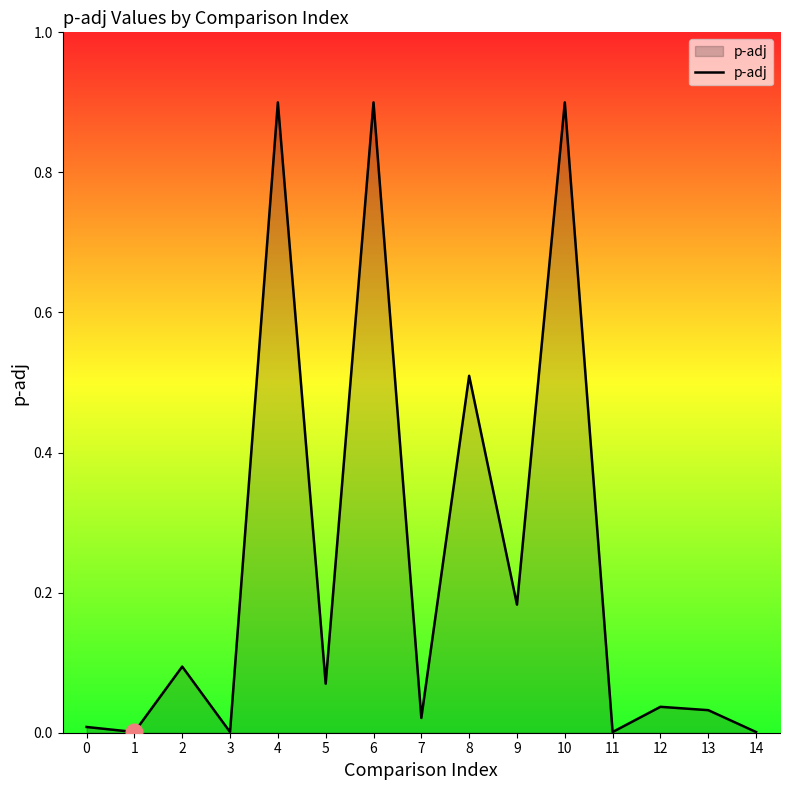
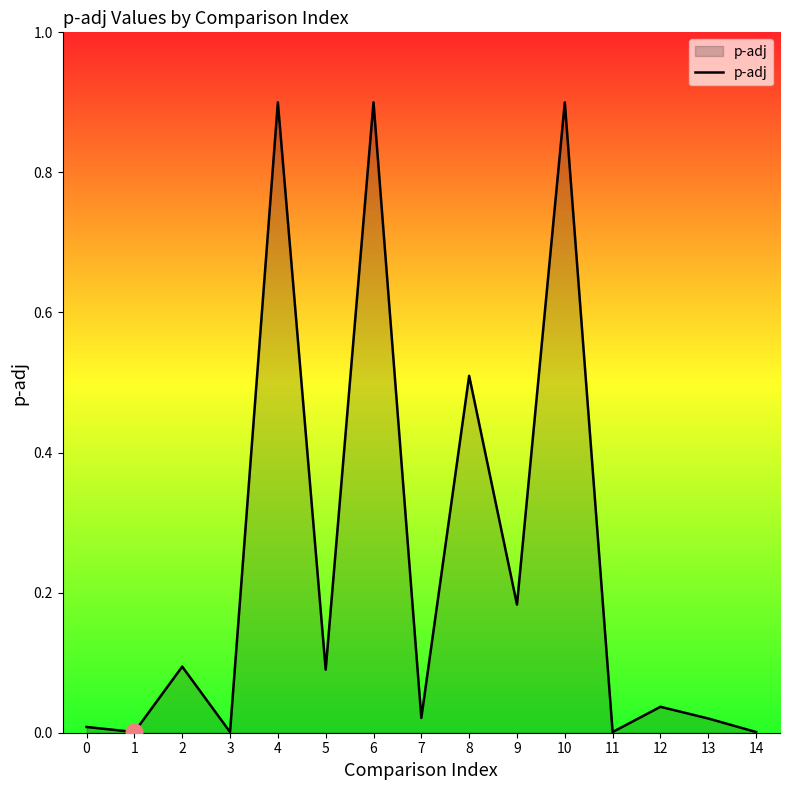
  {
    "p-adj": {
      "0": 0.01,
      "2": 0.09,
      "3": 0.00,
      "4": 0.90,
-     "5": 0.07,
+     "5": 0.09,
      "6": 0.90,
      "7": 0.02,
      "8": 0.51,
      "9": 0.18,
      "10": 0.90,
      "11": 0.00,
      "12": 0.04,
-     "13": 0.03,
+     "13": 0.02,
      "14": 0.00
    }
  }
